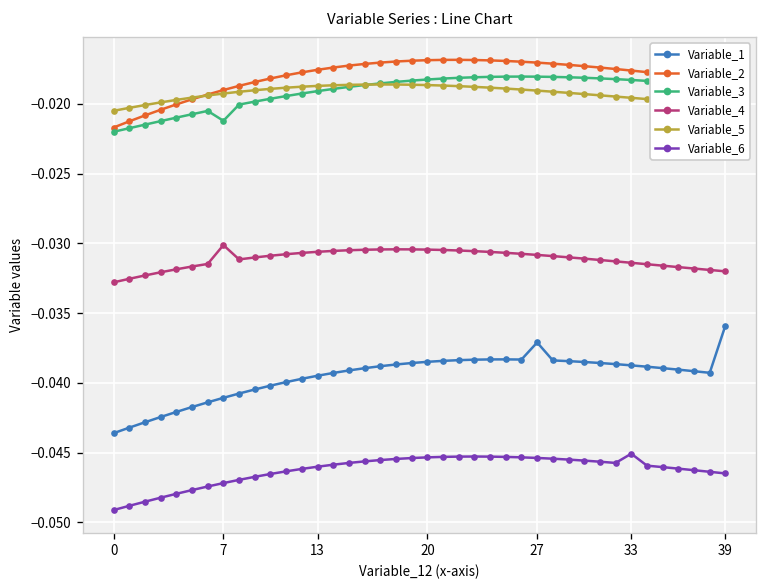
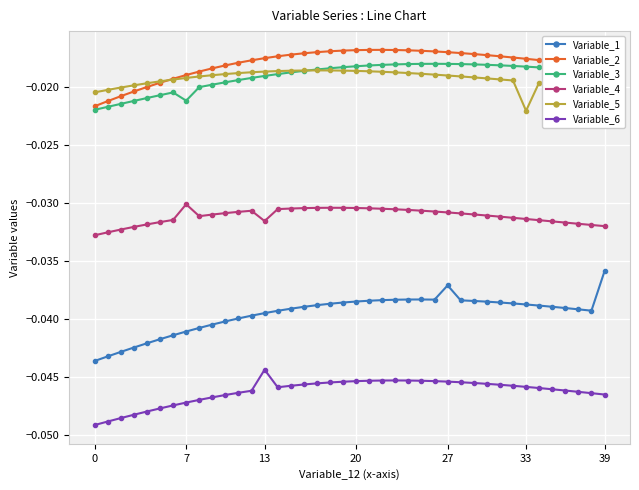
  {
    "Variable_1": {
      "0": -0.0436,
      "7": -0.0411,
      "13": -0.0395,
      "20": -0.0385,
      "27": -0.0371,
      "33": -0.0388,
      "39": -0.0359
    },
    "Variable_2": {
      "0": -0.0217,
      "7": -0.0190,
      "13": -0.0176,
      "20": -0.0169,
      "27": -0.0170,
      "33": -0.0176
    },
    "Variable_3": {
      "0": -0.0220,
      "7": -0.0212,
      "13": -0.0191,
      "20": -0.0183,
      "27": -0.0181,
      "33": -0.0183
    },
    "Variable_4": {
      "0": -0.0328,
      "7": -0.0301,
-     "13": -0.0306,
+     "13": -0.0316,
      "20": -0.0305,
      "27": -0.0308,
      "33": -0.0314,
      "39": -0.0320
    },
    "Variable_5": {
      "0": -0.0205,
      "7": -0.0193,
      "13": -0.0187,
      "20": -0.0187,
      "27": -0.0191,
-     "33": -0.0196
+     "33": -0.0221
    },
    "Variable_6": {
      "0": -0.0491,
      "7": -0.0472,
-     "13": -0.0460,
+     "13": -0.0444,
      "20": -0.0453,
      "27": -0.0454,
-     "33": -0.0451,
+     "33": -0.0458,
      "39": -0.0465
    }
  }
